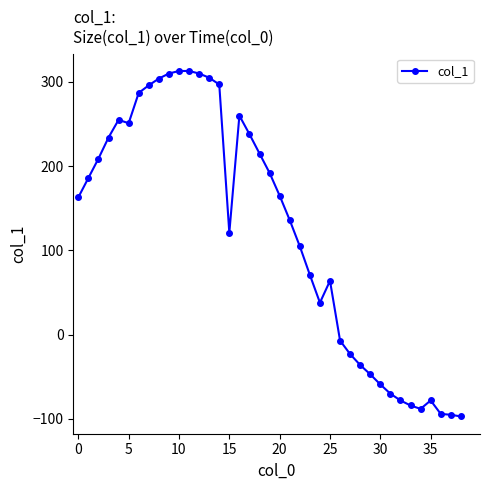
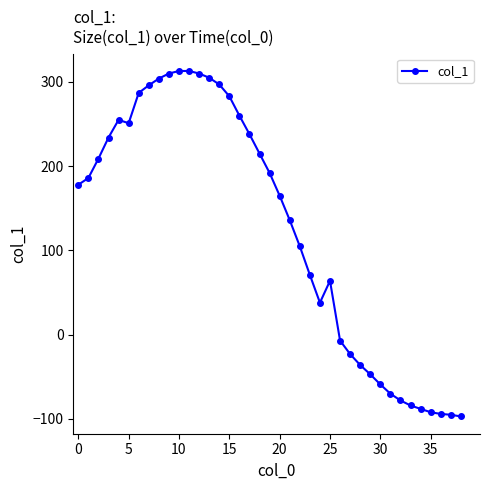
  {
-   "0": 160,
+   "0": 180,
    "5": 250,
    "10": 310,
-   "15": 120,
+   "15": 280,
    "20": 170,
    "25": 60,
    "30": -60,
-   "35": -80
+   "35": -90
  }
